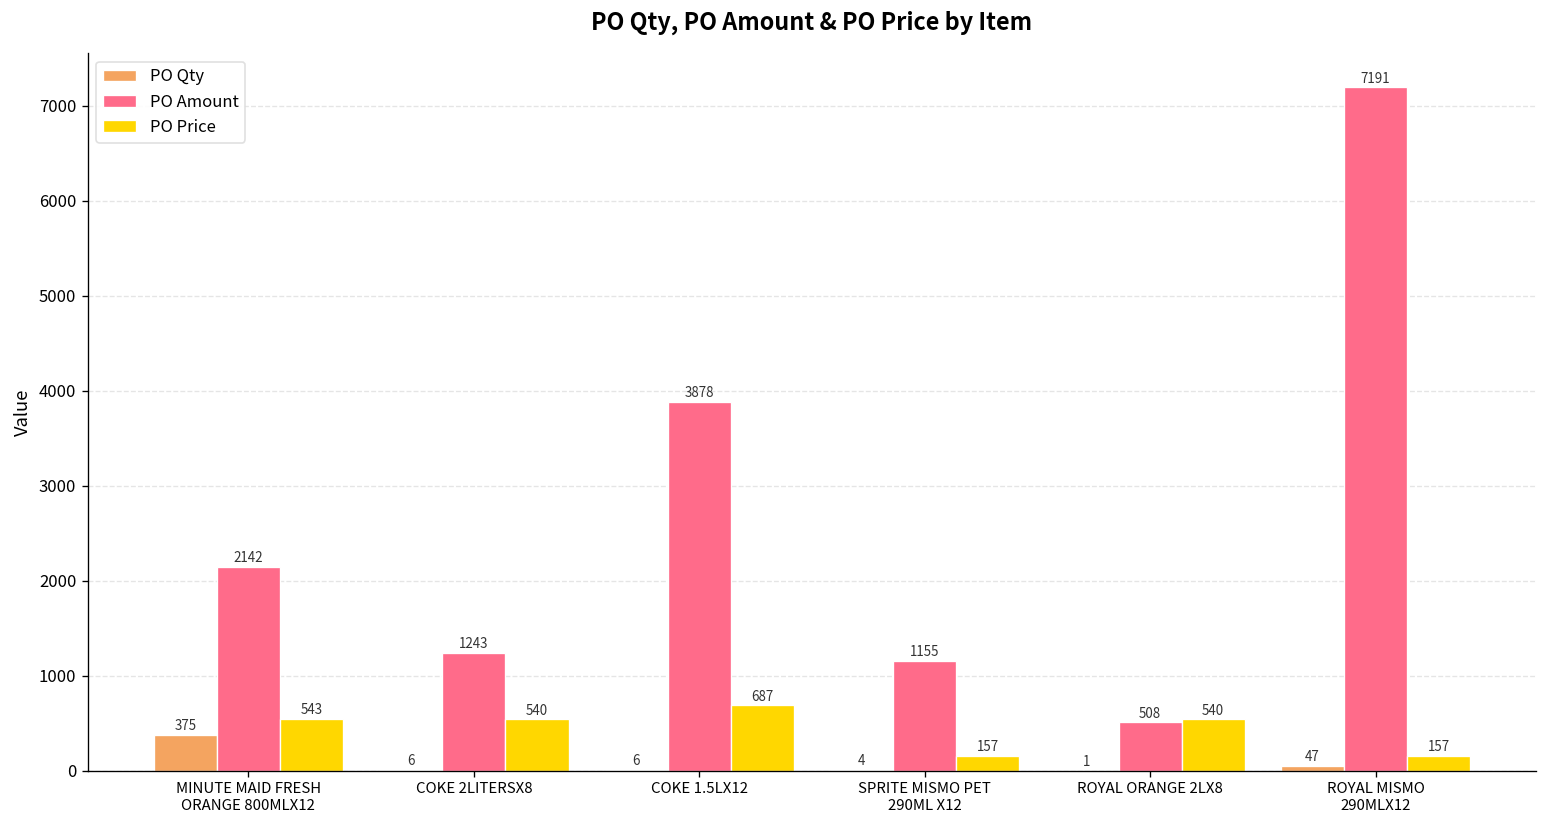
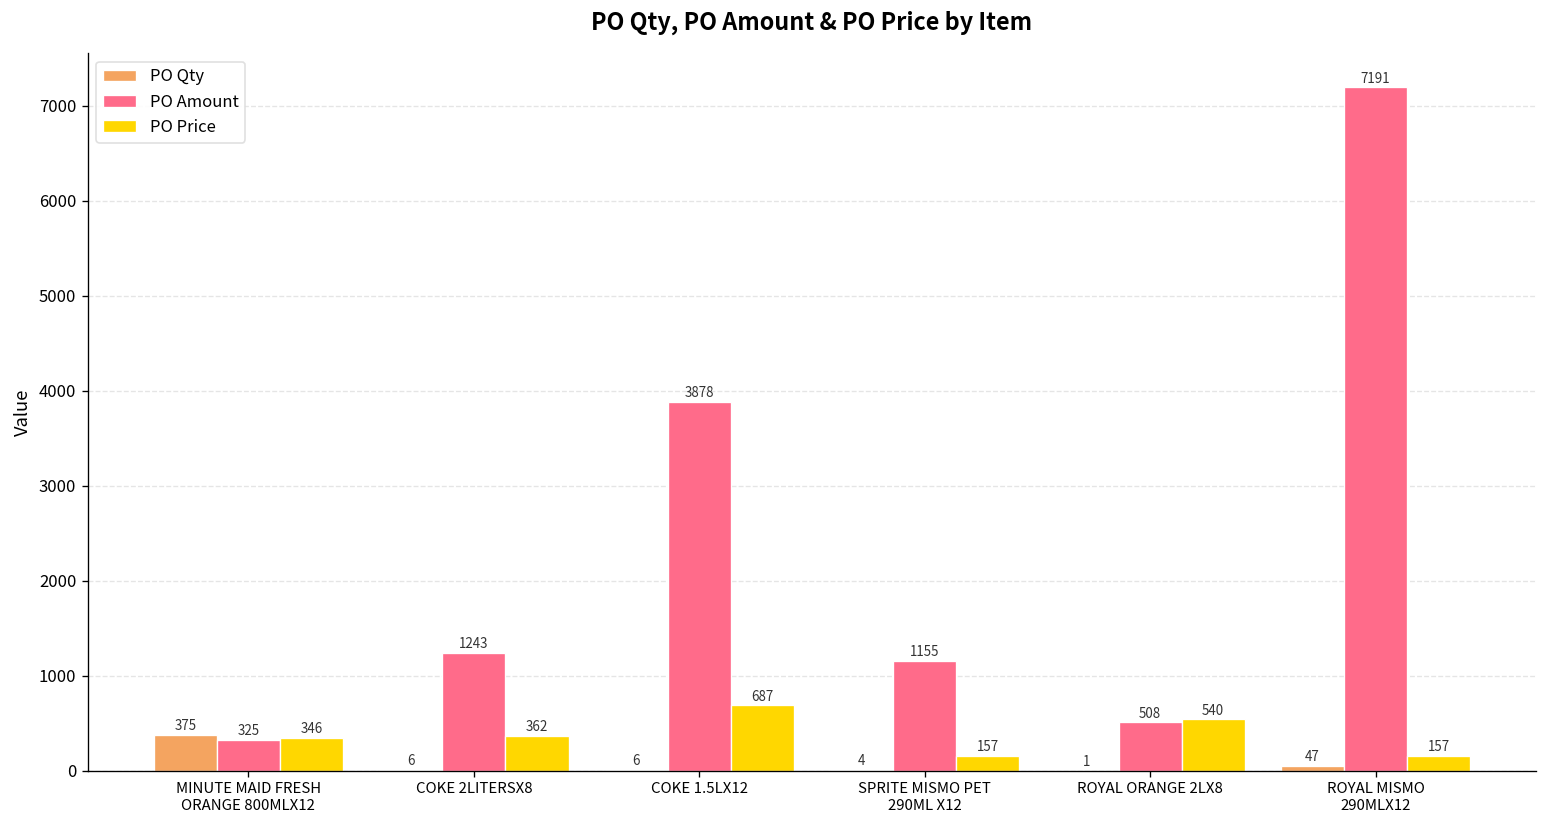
  {
    "PO Qty": {
      "MINUTE MAID FRESH ORANGE 800MLX12": 375,
      "COKE 2LITERSX8": 6,
      "COKE 1.5LX12": 6,
      "SPRITE MISMO PET 290ML X12": 4,
      "ROYAL ORANGE 2LX8": 1,
      "ROYAL MISMO 290MLX12": 47
    },
    "PO Amount": {
-     "MINUTE MAID FRESH ORANGE 800MLX12": 2142,
+     "MINUTE MAID FRESH ORANGE 800MLX12": 325,
      "COKE 2LITERSX8": 1243,
      "COKE 1.5LX12": 3878,
      "SPRITE MISMO PET 290ML X12": 1155,
      "ROYAL ORANGE 2LX8": 508,
      "ROYAL MISMO 290MLX12": 7191
    },
    "PO Price": {
-     "MINUTE MAID FRESH ORANGE 800MLX12": 543,
-     "COKE 2LITERSX8": 540,
+     "MINUTE MAID FRESH ORANGE 800MLX12": 346,
+     "COKE 2LITERSX8": 362,
      "COKE 1.5LX12": 687,
      "SPRITE MISMO PET 290ML X12": 157,
      "ROYAL ORANGE 2LX8": 540,
      "ROYAL MISMO 290MLX12": 157
    }
  }
